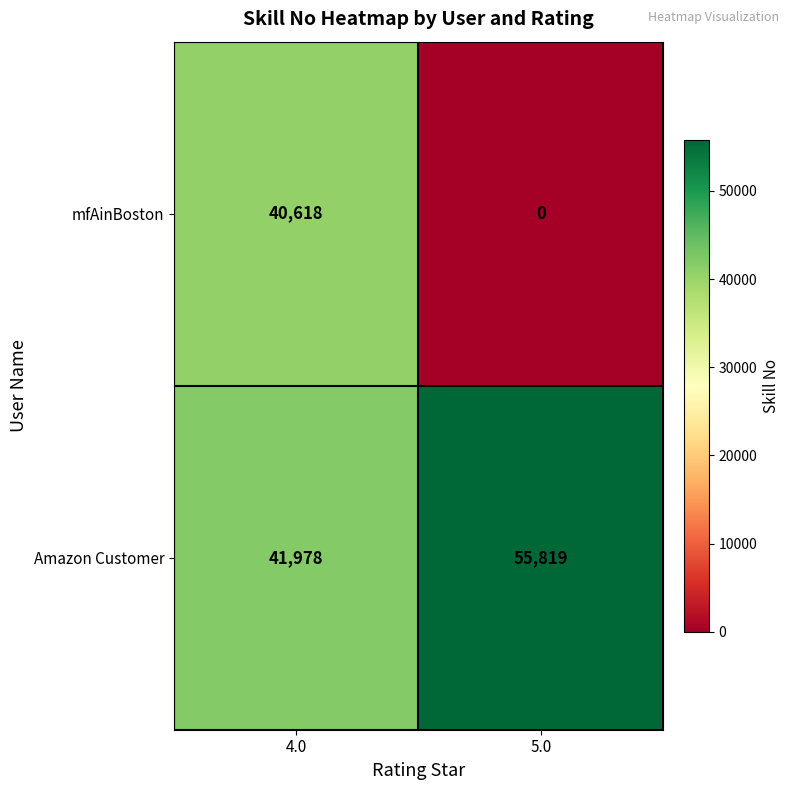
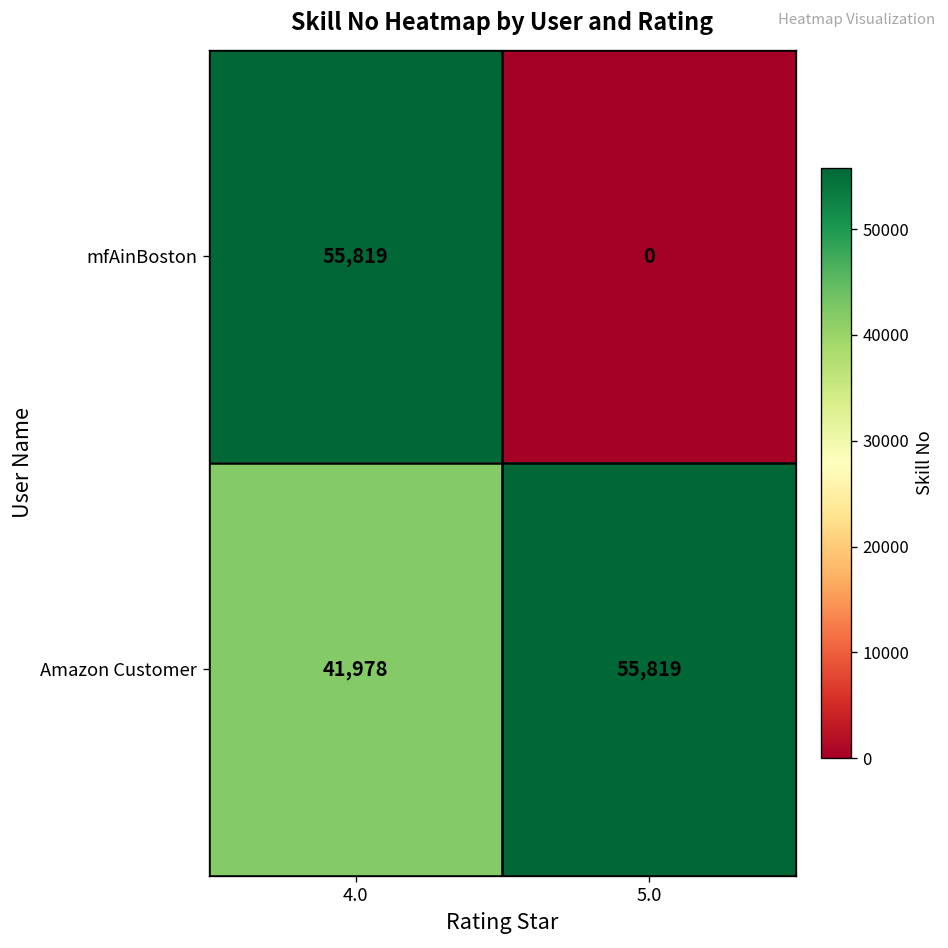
  {
    "mfAinBoston": {
-     "4.0": "40,618",
+     "4.0": "55,819",
      "5.0": "0"
    },
    "Amazon Customer": {
      "4.0": "41,978",
      "5.0": "55,819"
    }
  }
